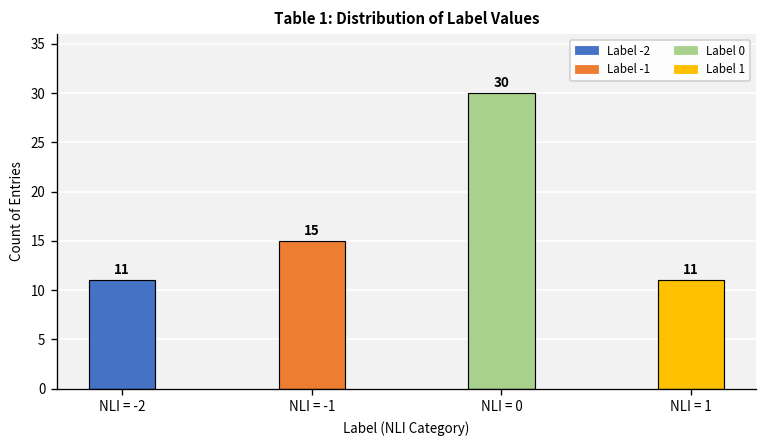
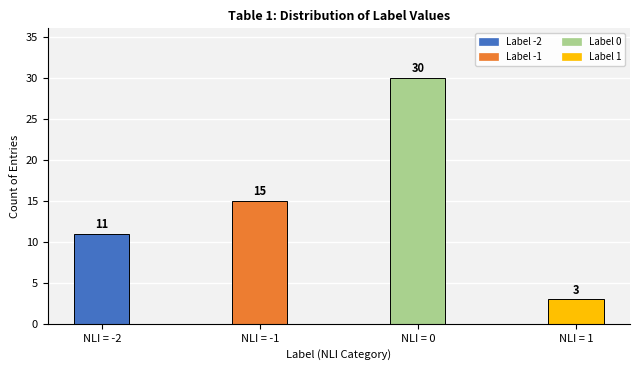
  {
    "NLI = -2": 11,
    "NLI = -1": 15,
    "NLI = 0": 30,
-   "NLI = 1": 11
+   "NLI = 1": 3
  }
